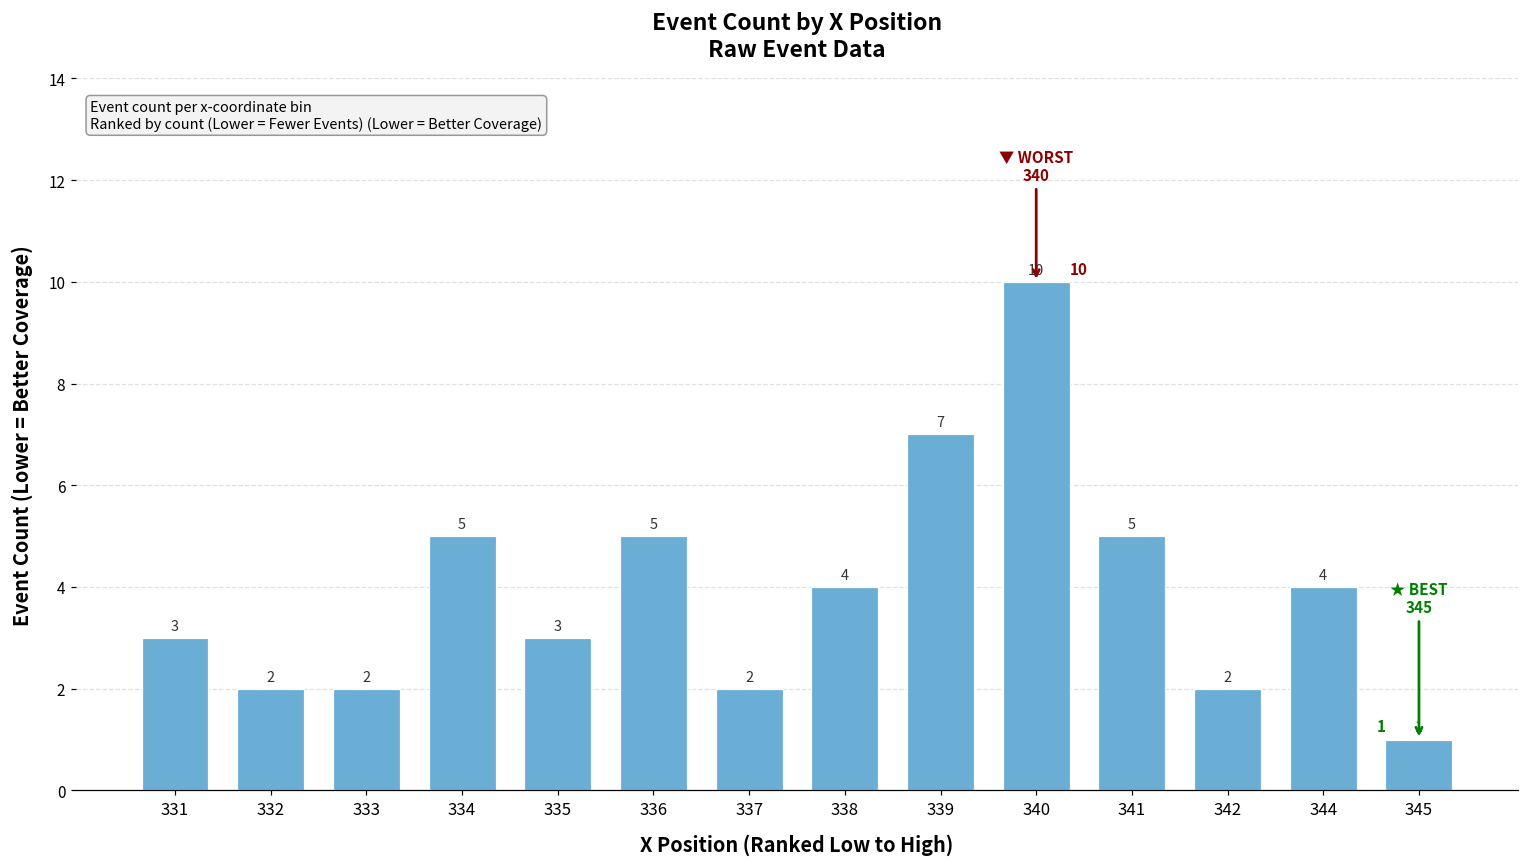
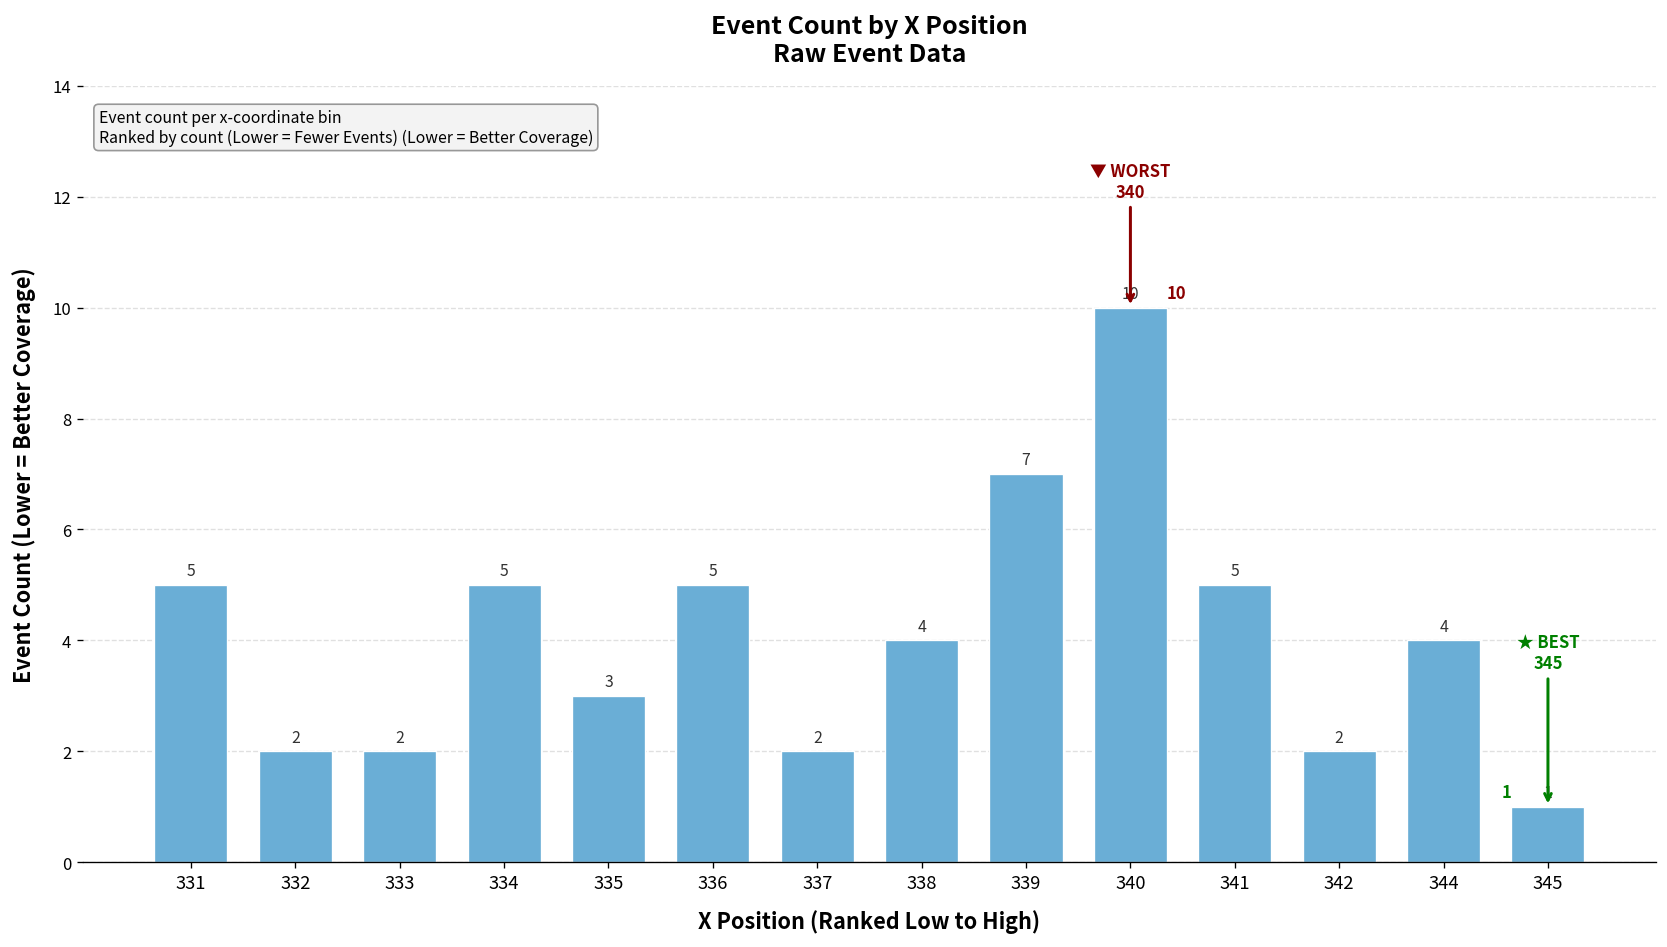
  {
-   "331": 3,
+   "331": 5,
    "332": 2,
    "333": 2,
    "334": 5,
    "335": 3,
    "336": 5,
    "337": 2,
    "338": 4,
    "339": 7,
    "341": 5,
    "342": 2,
    "344": 4
  }
